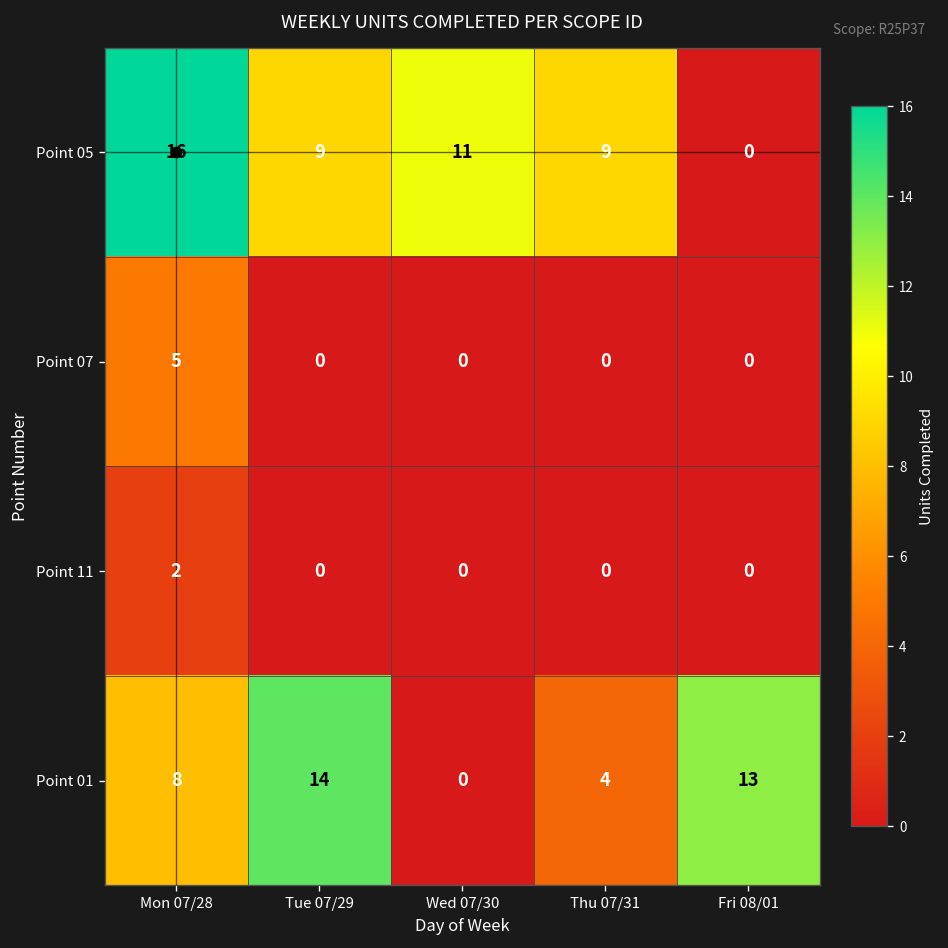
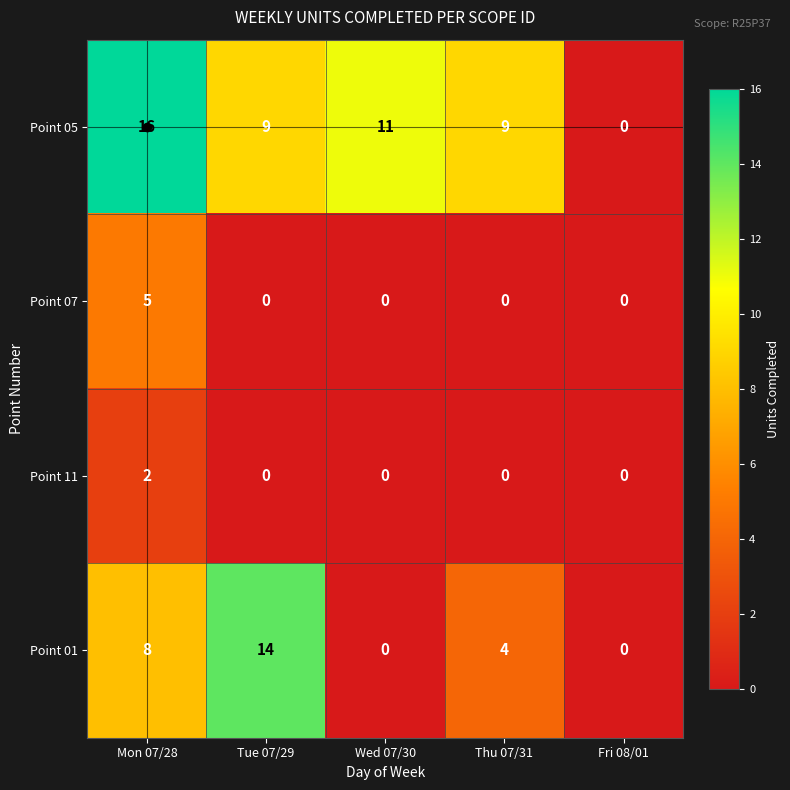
  {
    "Point 05": {
      "Tue 07/29": 9,
      "Wed 07/30": 11,
      "Thu 07/31": 9,
      "Fri 08/01": 0
    },
    "Point 07": {
      "Mon 07/28": 5,
      "Tue 07/29": 0,
      "Wed 07/30": 0,
      "Thu 07/31": 0,
      "Fri 08/01": 0
    },
    "Point 11": {
      "Mon 07/28": 2,
      "Tue 07/29": 0,
      "Wed 07/30": 0,
      "Thu 07/31": 0,
      "Fri 08/01": 0
    },
    "Point 01": {
      "Mon 07/28": 8,
      "Tue 07/29": 14,
      "Wed 07/30": 0,
      "Thu 07/31": 4,
-     "Fri 08/01": 13
+     "Fri 08/01": 0
    }
  }
